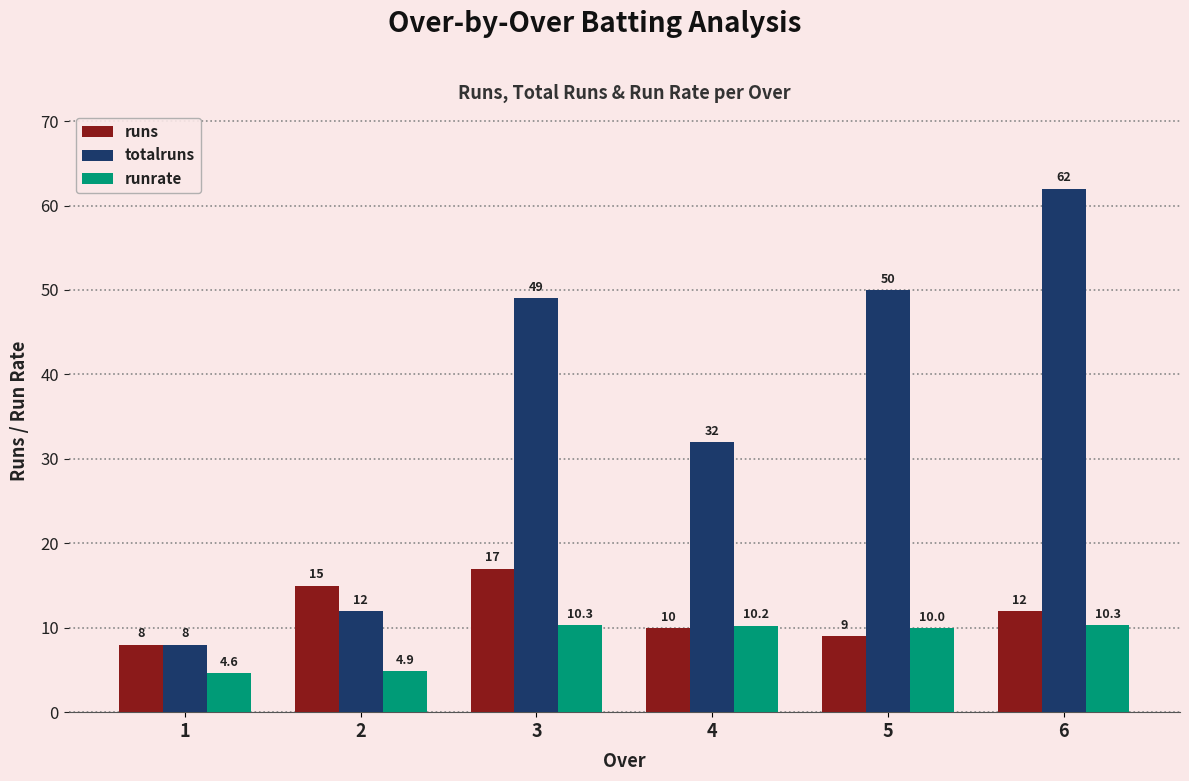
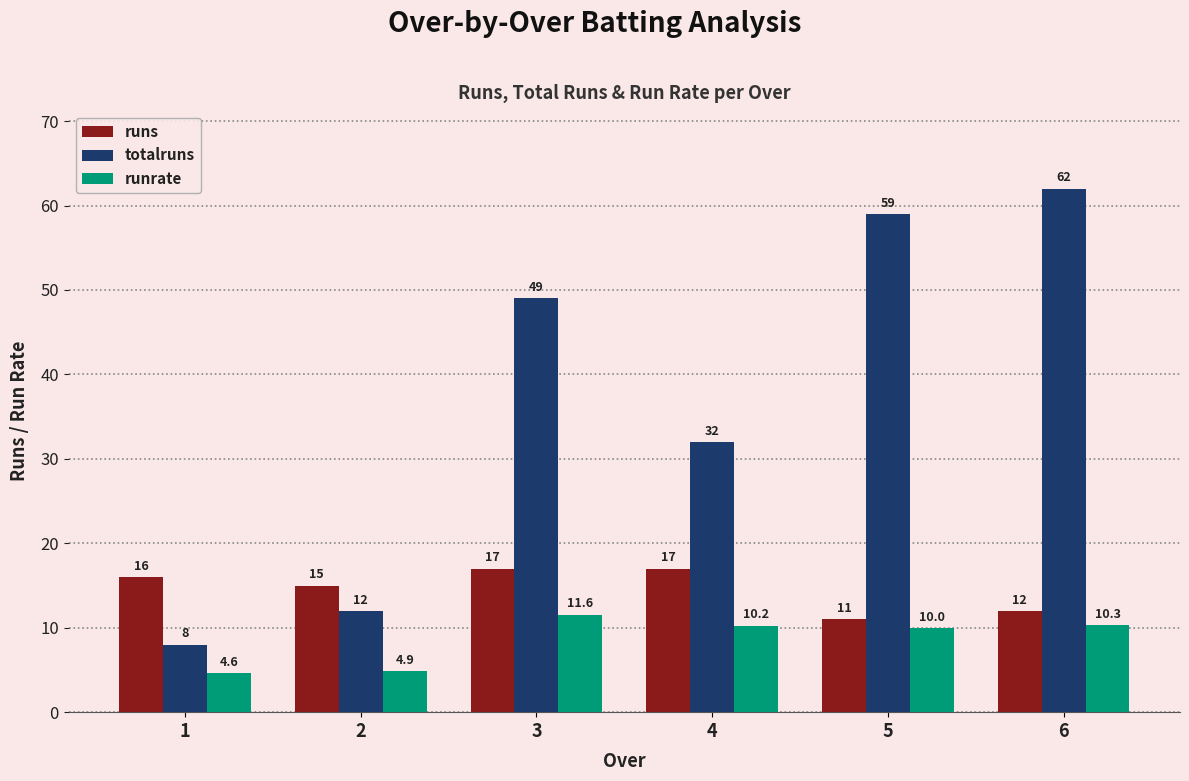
  {
    "runs": {
-     "1": 8,
+     "1": 16,
      "2": 15,
      "3": 17,
-     "4": 10,
-     "5": 9,
+     "4": 17,
+     "5": 11,
      "6": 12
    },
    "totalruns": {
      "1": 8,
      "2": 12,
      "3": 49,
      "4": 32,
-     "5": 50,
+     "5": 59,
      "6": 62
    },
    "runrate": {
      "1": 4.6,
      "2": 4.9,
-     "3": 10.3,
+     "3": 11.6,
      "4": 10.2,
      "5": 10.0,
      "6": 10.3
    }
  }
